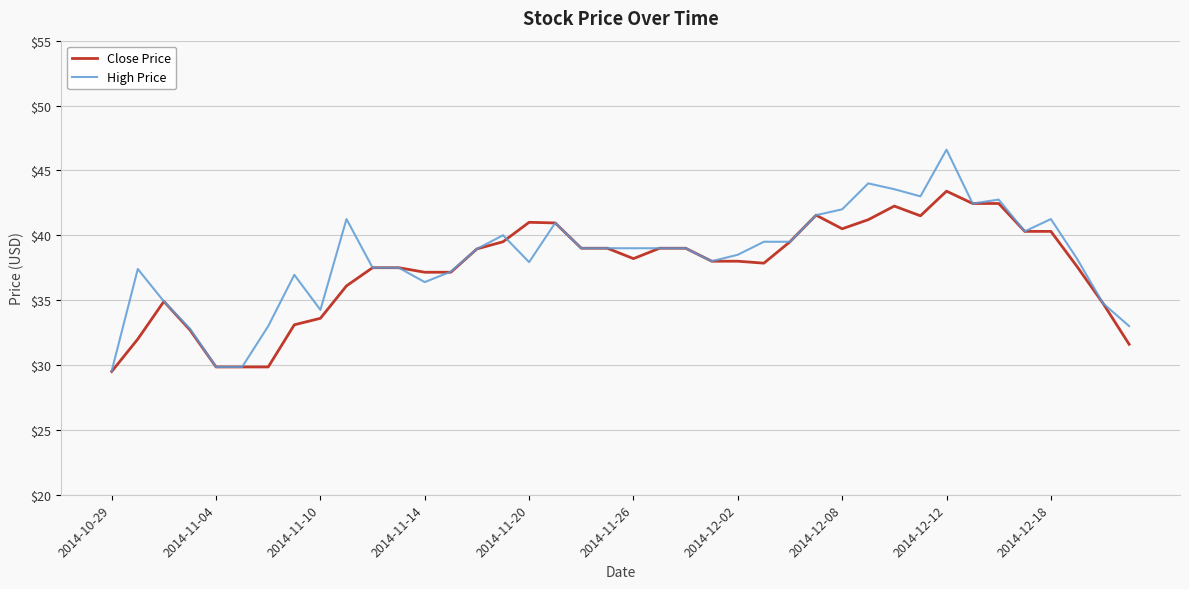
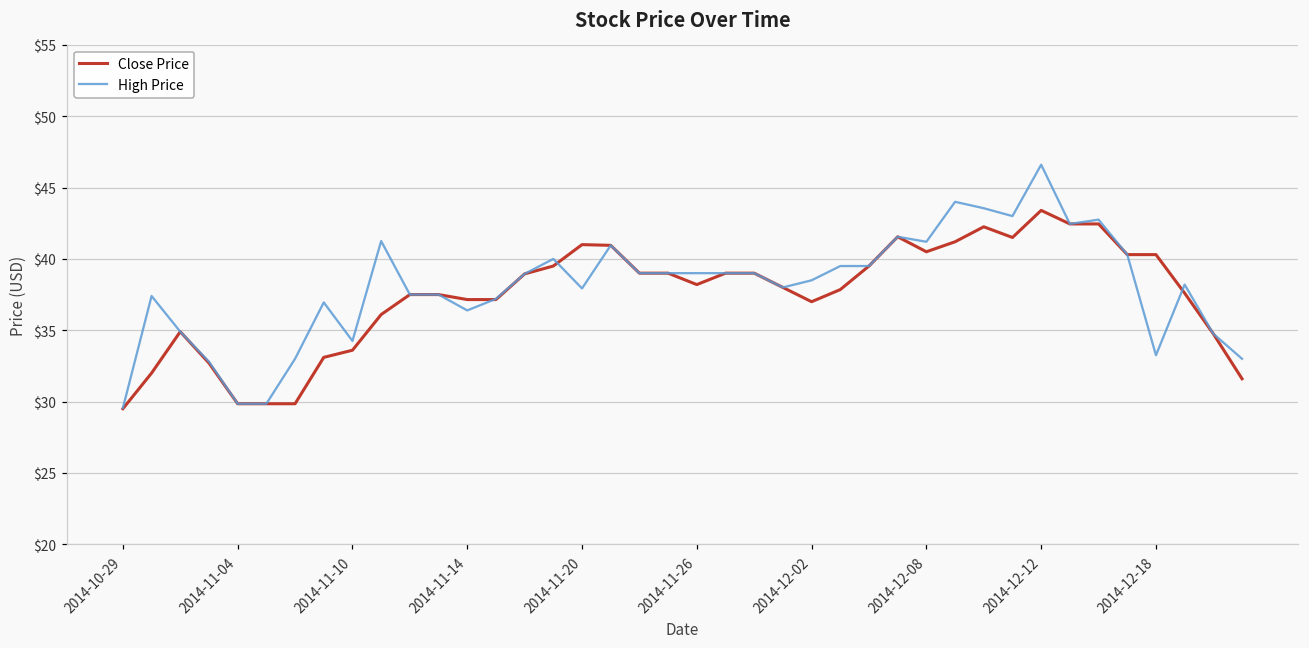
  {
    "Close Price": {
      "2014-11-10": "$33.6",
      "2014-11-14": "$37",
      "2014-11-20": "$41",
      "2014-11-26": "$38.2",
-     "2014-12-02": "$38",
+     "2014-12-02": "$37",
      "2014-12-08": "$40.5",
      "2014-12-12": "$43.4",
      "2014-12-18": "$40.3"
    },
    "High Price": {
      "2014-11-10": "$34.3",
      "2014-11-14": "$36.4",
      "2014-11-20": "$37.9",
      "2014-11-26": "$39.0",
      "2014-12-02": "$38.5",
-     "2014-12-08": "$42.0",
+     "2014-12-08": "$41.2",
      "2014-12-12": "$46.6",
-     "2014-12-18": "$41.3"
+     "2014-12-18": "$33.3"
    }
  }
